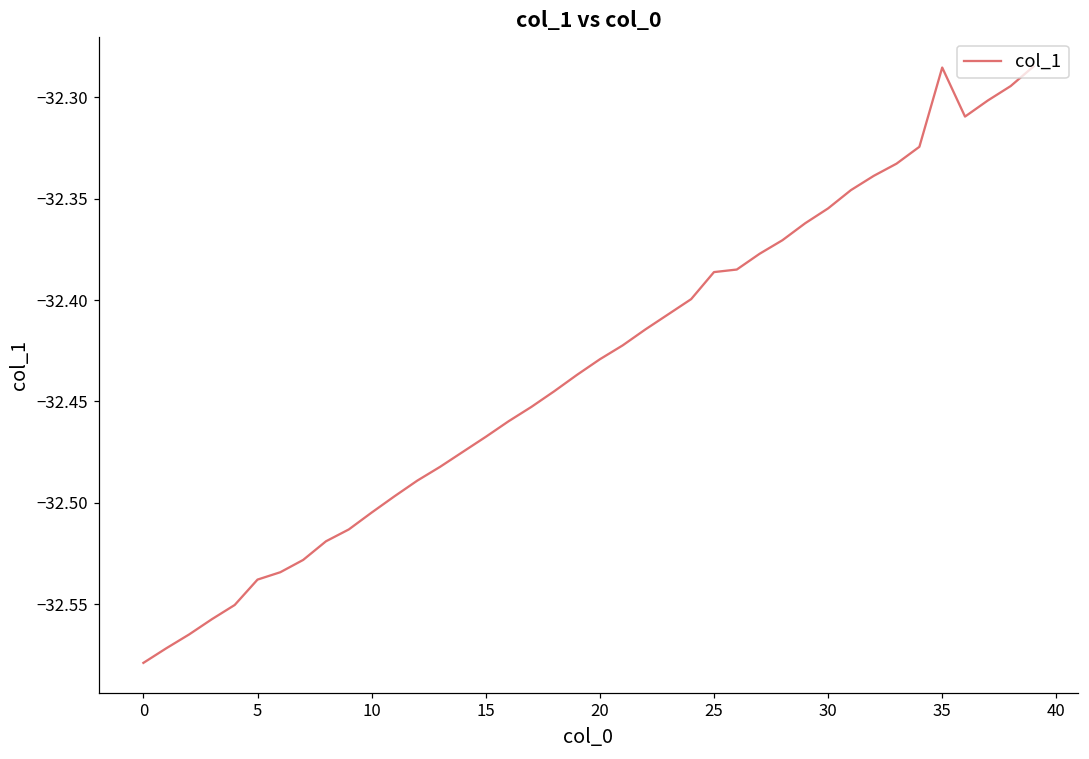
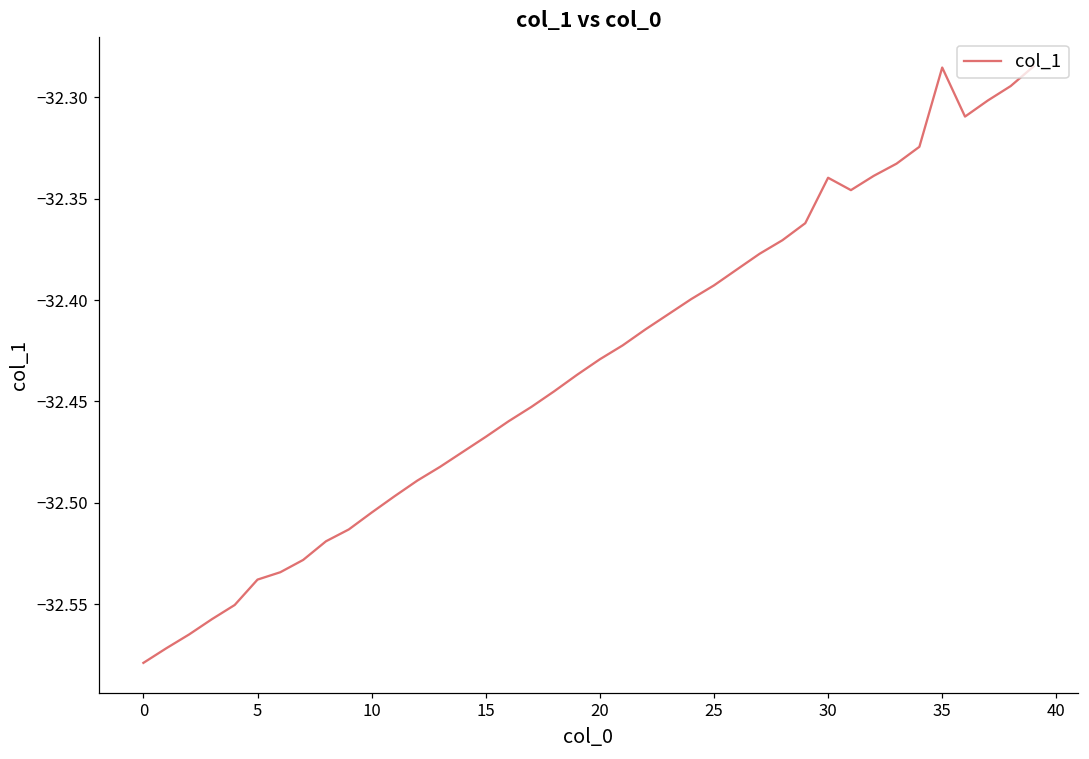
  {
    "0": -32.579,
    "5": -32.538,
    "10": -32.505,
    "15": -32.467,
    "20": -32.429,
-   "25": -32.386,
-   "30": -32.355,
+   "25": -32.393,
+   "30": -32.340,
    "35": -32.285
  }
